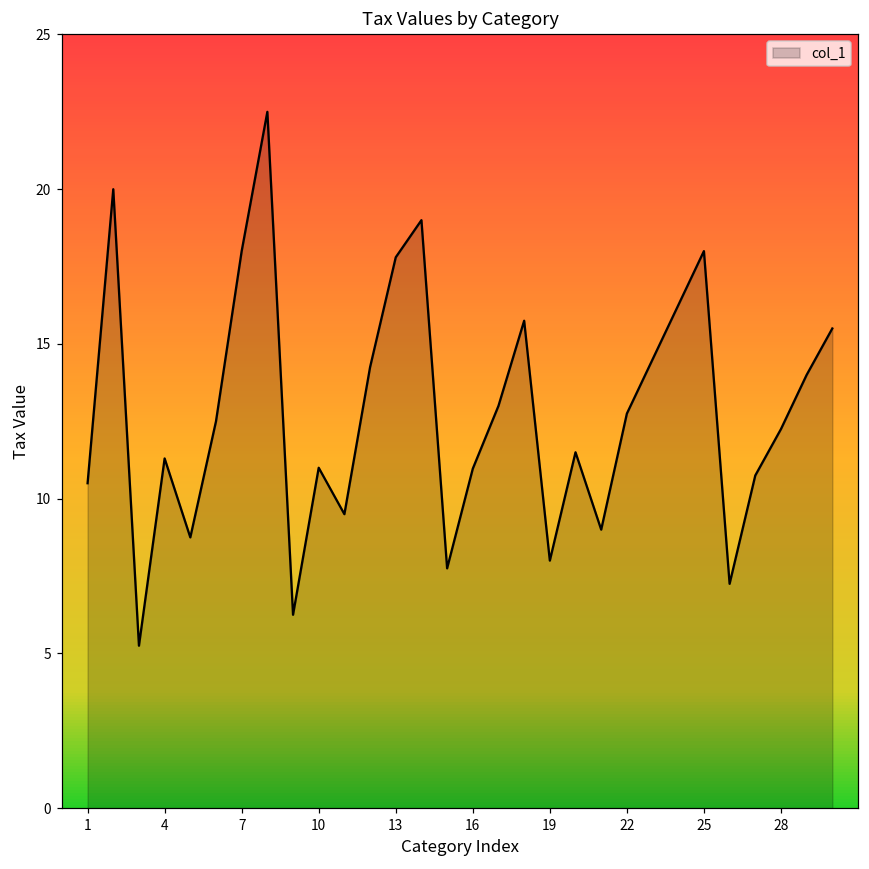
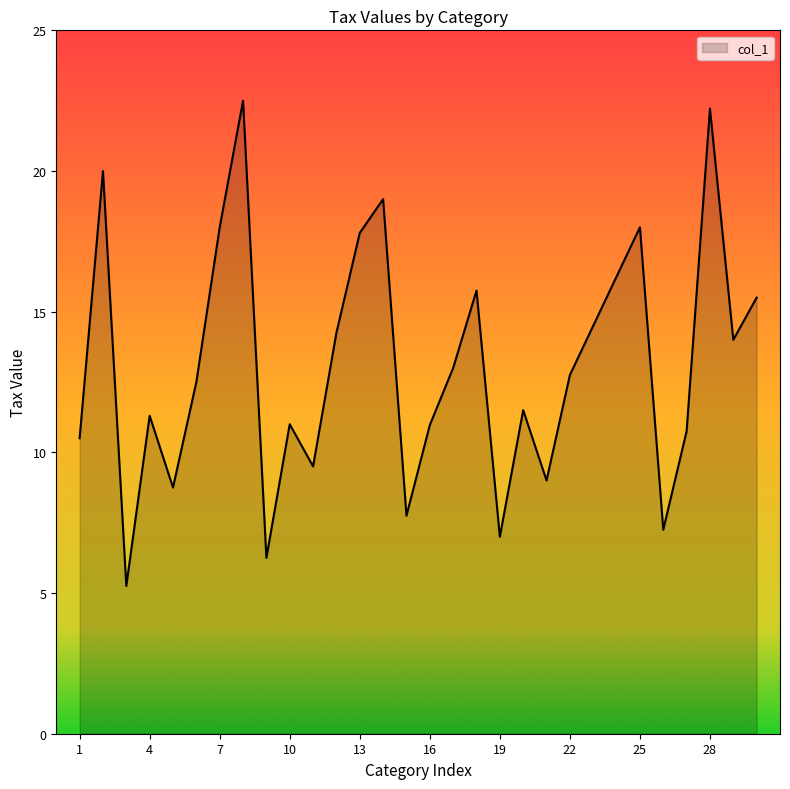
  {
    "1": 10.5,
    "4": 11.3,
    "7": 18.0,
    "10": 11.0,
    "13": 17.8,
    "16": 11.0,
-   "19": 8,
+   "19": 7,
    "22": 12.8,
    "25": 18.0,
-   "28": 12.3
+   "28": 22.2
  }
